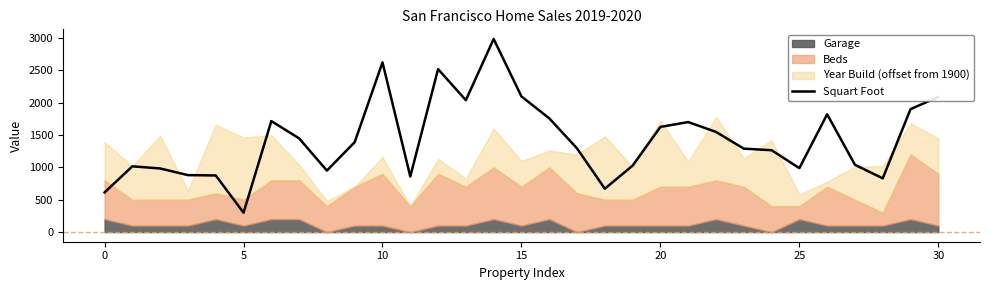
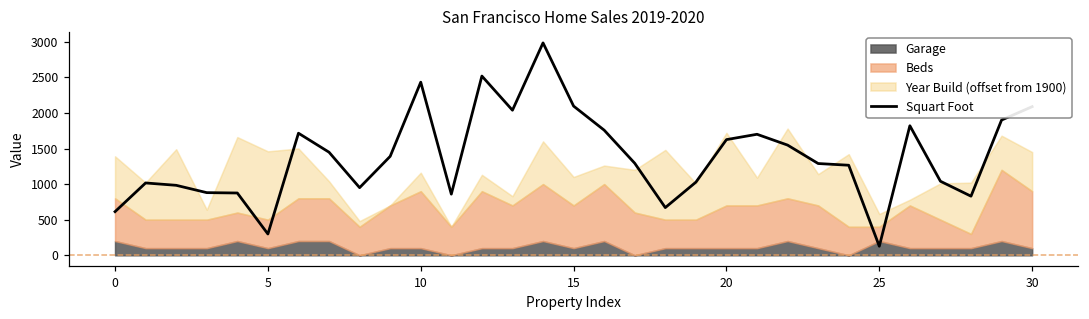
  {
    "Squart Foot": {
      "0": 600,
      "5": 300,
-     "10": 2600,
+     "10": 2400,
      "15": 2100,
      "20": 1600,
-     "25": 1000
+     "25": 100
    },
    "Garage": {
      "0": 200,
      "5": 100,
      "10": 100,
      "15": 100,
      "20": 100,
      "25": 200,
      "30": 100
    }
  }
